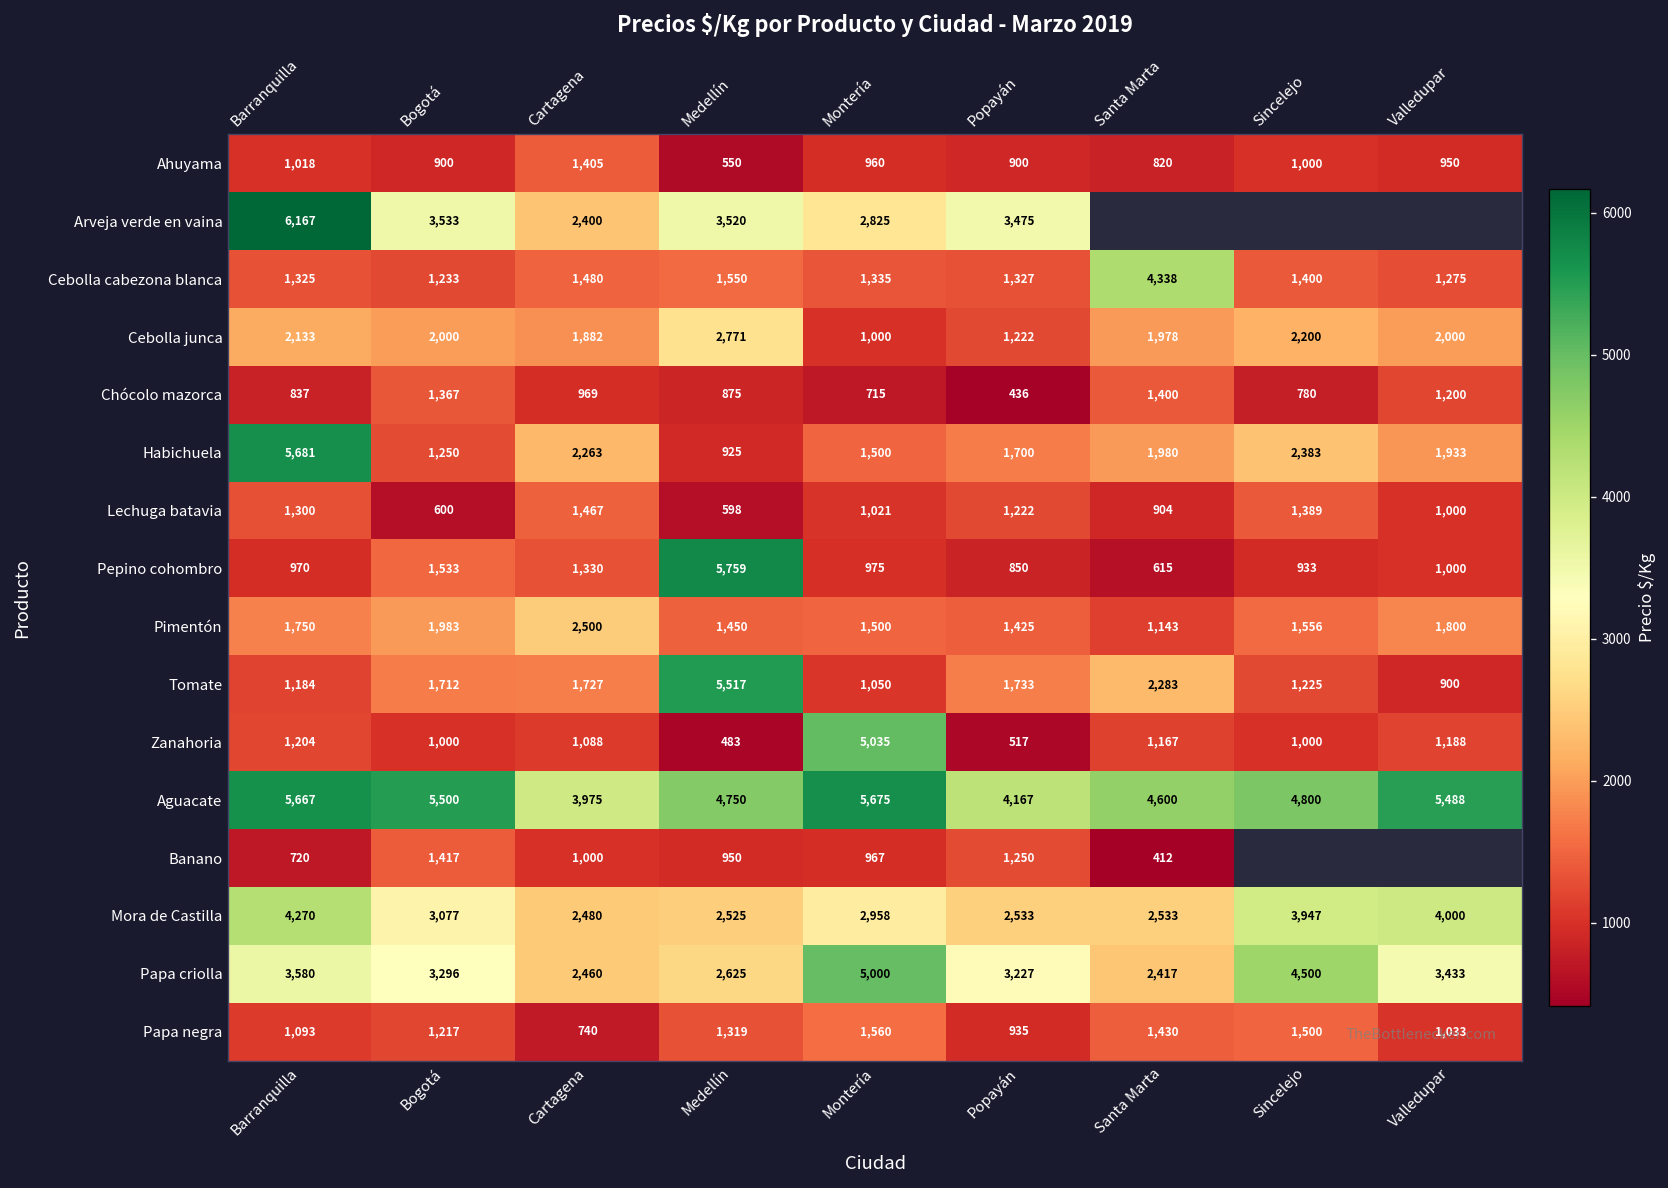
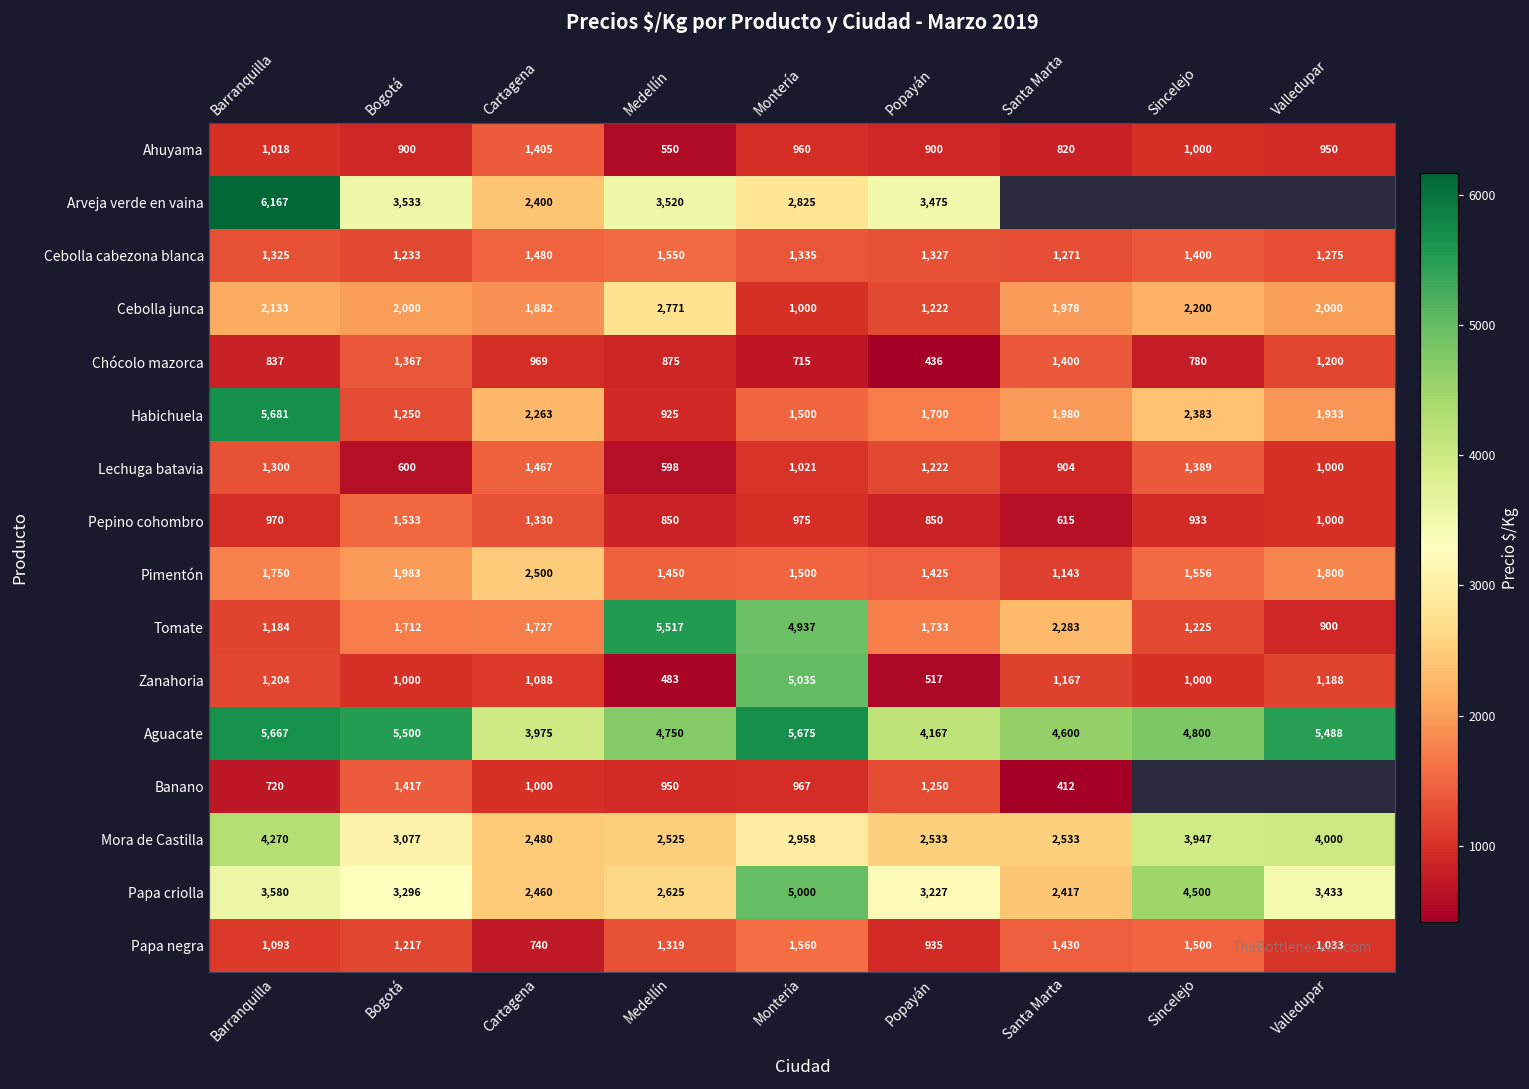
  {
    "Ahuyama": {
      "Barranquilla": "1,018",
      "Bogotá": "900",
      "Cartagena": "1,405",
      "Medellín": "550",
      "Montería": "960",
      "Popayán": "900",
      "Santa Marta": "820",
      "Sincelejo": "1,000",
      "Valledupar": "950"
    },
    "Arveja verde en vaina": {
      "Barranquilla": "6,167",
      "Bogotá": "3,533",
      "Cartagena": "2,400",
      "Medellín": "3,520",
      "Montería": "2,825",
      "Popayán": "3,475"
    },
    "Cebolla cabezona blanca": {
      "Barranquilla": "1,325",
      "Bogotá": "1,233",
      "Cartagena": "1,480",
      "Medellín": "1,550",
      "Montería": "1,335",
      "Popayán": "1,327",
-     "Santa Marta": "4,338",
+     "Santa Marta": "1,271",
      "Sincelejo": "1,400",
      "Valledupar": "1,275"
    },
    "Cebolla junca": {
      "Barranquilla": "2,133",
      "Bogotá": "2,000",
      "Cartagena": "1,882",
      "Medellín": "2,771",
      "Montería": "1,000",
      "Popayán": "1,222",
      "Santa Marta": "1,978",
      "Sincelejo": "2,200",
      "Valledupar": "2,000"
    },
    "Chócolo mazorca": {
      "Barranquilla": "837",
      "Bogotá": "1,367",
      "Cartagena": "969",
      "Medellín": "875",
      "Montería": "715",
      "Popayán": "436",
      "Santa Marta": "1,400",
      "Sincelejo": "780",
      "Valledupar": "1,200"
    },
    "Habichuela": {
      "Barranquilla": "5,681",
      "Bogotá": "1,250",
      "Cartagena": "2,263",
      "Medellín": "925",
      "Montería": "1,500",
      "Popayán": "1,700",
      "Santa Marta": "1,980",
      "Sincelejo": "2,383",
      "Valledupar": "1,933"
    },
    "Lechuga batavia": {
      "Barranquilla": "1,300",
      "Bogotá": "600",
      "Cartagena": "1,467",
      "Medellín": "598",
      "Montería": "1,021",
      "Popayán": "1,222",
      "Santa Marta": "904",
      "Sincelejo": "1,389",
      "Valledupar": "1,000"
    },
    "Pepino cohombro": {
      "Barranquilla": "970",
      "Bogotá": "1,533",
      "Cartagena": "1,330",
-     "Medellín": "5,759",
+     "Medellín": "850",
      "Montería": "975",
      "Popayán": "850",
      "Santa Marta": "615",
      "Sincelejo": "933",
      "Valledupar": "1,000"
    },
    "Pimentón": {
      "Barranquilla": "1,750",
      "Bogotá": "1,983",
      "Cartagena": "2,500",
      "Medellín": "1,450",
      "Montería": "1,500",
      "Popayán": "1,425",
      "Santa Marta": "1,143",
      "Sincelejo": "1,556",
      "Valledupar": "1,800"
    },
    "Tomate": {
      "Barranquilla": "1,184",
      "Bogotá": "1,712",
      "Cartagena": "1,727",
      "Medellín": "5,517",
-     "Montería": "1,050",
+     "Montería": "4,937",
      "Popayán": "1,733",
      "Santa Marta": "2,283",
      "Sincelejo": "1,225",
      "Valledupar": "900"
    },
    "Zanahoria": {
      "Barranquilla": "1,204",
      "Bogotá": "1,000",
      "Cartagena": "1,088",
      "Medellín": "483",
      "Montería": "5,035",
      "Popayán": "517",
      "Santa Marta": "1,167",
      "Sincelejo": "1,000",
      "Valledupar": "1,188"
    },
    "Aguacate": {
      "Barranquilla": "5,667",
      "Bogotá": "5,500",
      "Cartagena": "3,975",
      "Medellín": "4,750",
      "Montería": "5,675",
      "Popayán": "4,167",
      "Santa Marta": "4,600",
      "Sincelejo": "4,800",
      "Valledupar": "5,488"
    },
    "Banano": {
      "Barranquilla": "720",
      "Bogotá": "1,417",
      "Cartagena": "1,000",
      "Medellín": "950",
      "Montería": "967",
      "Popayán": "1,250",
      "Santa Marta": "412"
    },
    "Mora de Castilla": {
      "Barranquilla": "4,270",
      "Bogotá": "3,077",
      "Cartagena": "2,480",
      "Medellín": "2,525",
      "Montería": "2,958",
      "Popayán": "2,533",
      "Santa Marta": "2,533",
      "Sincelejo": "3,947",
      "Valledupar": "4,000"
    },
    "Papa criolla": {
      "Barranquilla": "3,580",
      "Bogotá": "3,296",
      "Cartagena": "2,460",
      "Medellín": "2,625",
      "Montería": "5,000",
      "Popayán": "3,227",
      "Santa Marta": "2,417",
      "Sincelejo": "4,500",
      "Valledupar": "3,433"
    },
    "Papa negra": {
      "Barranquilla": "1,093",
      "Bogotá": "1,217",
      "Cartagena": "740",
      "Medellín": "1,319",
      "Montería": "1,560",
      "Popayán": "935",
      "Santa Marta": "1,430",
      "Sincelejo": "1,500"
    }
  }
